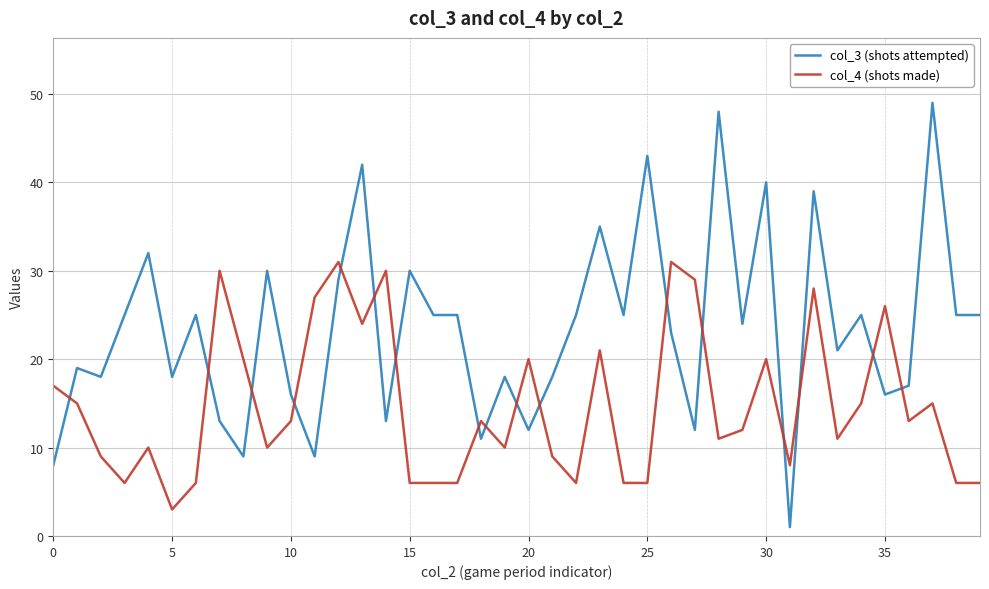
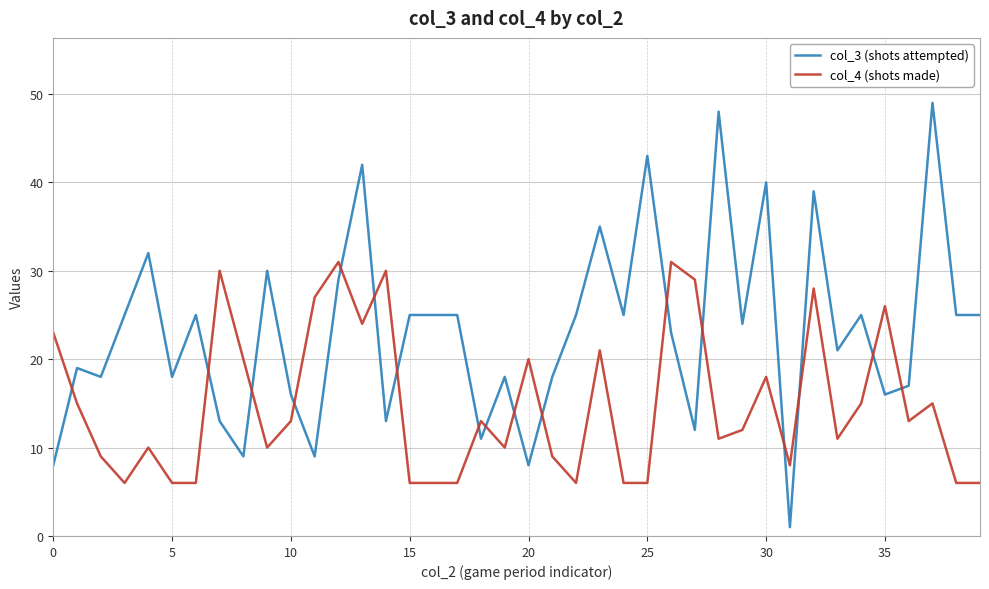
  {
    "col_3 (shots attempted)": {
      "0": 8,
      "5": 18,
      "10": 16,
-     "15": 30,
-     "20": 12,
+     "15": 25,
+     "20": 8,
      "25": 43,
      "30": 40,
      "35": 16
    },
    "col_4 (shots made)": {
-     "0": 17,
-     "5": 3,
+     "0": 23,
+     "5": 6,
      "10": 13,
      "15": 6,
      "20": 20,
      "25": 6,
-     "30": 20,
+     "30": 18,
      "35": 26
    }
  }
